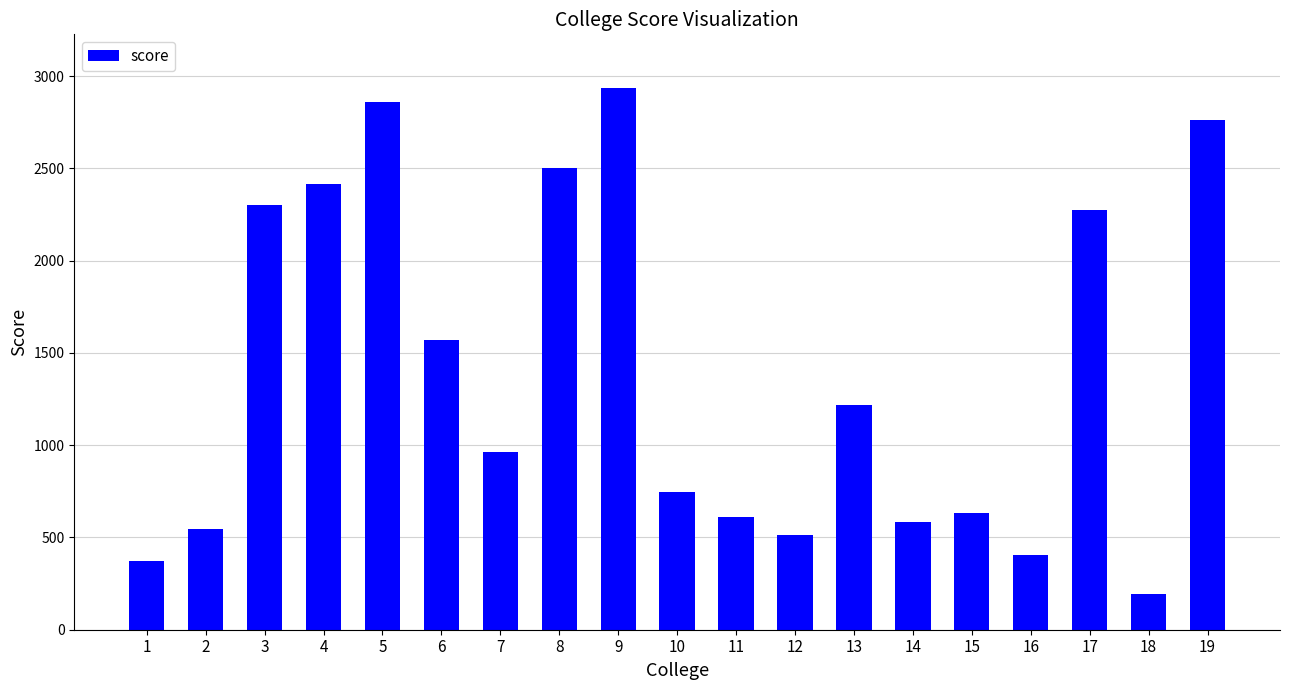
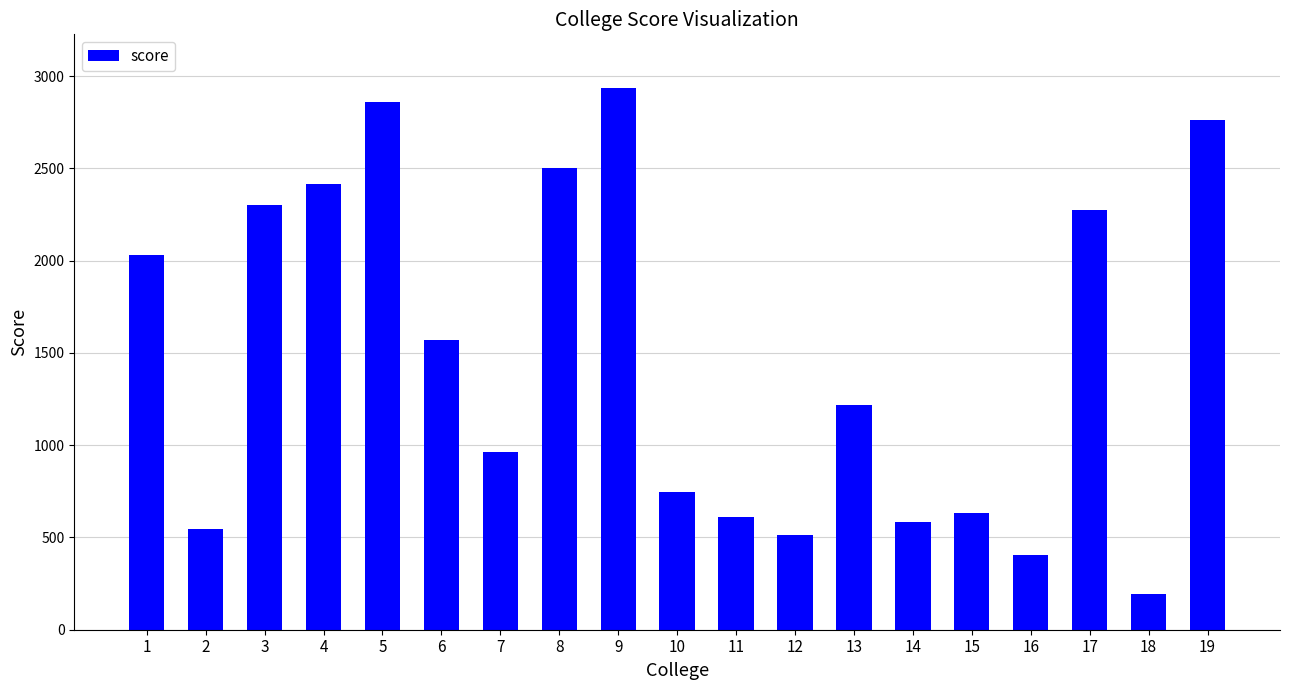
  {
-   "1": 370,
+   "1": 2030,
    "2": 550,
    "3": 2300,
    "4": 2420,
    "5": 2860,
    "6": 1570,
    "7": 960,
    "8": 2500,
    "9": 2930,
    "10": 750,
    "11": 610,
    "12": 510,
    "13": 1220,
    "14": 580,
    "15": 630,
    "16": 410,
    "17": 2270,
    "18": 190,
    "19": 2760
  }
